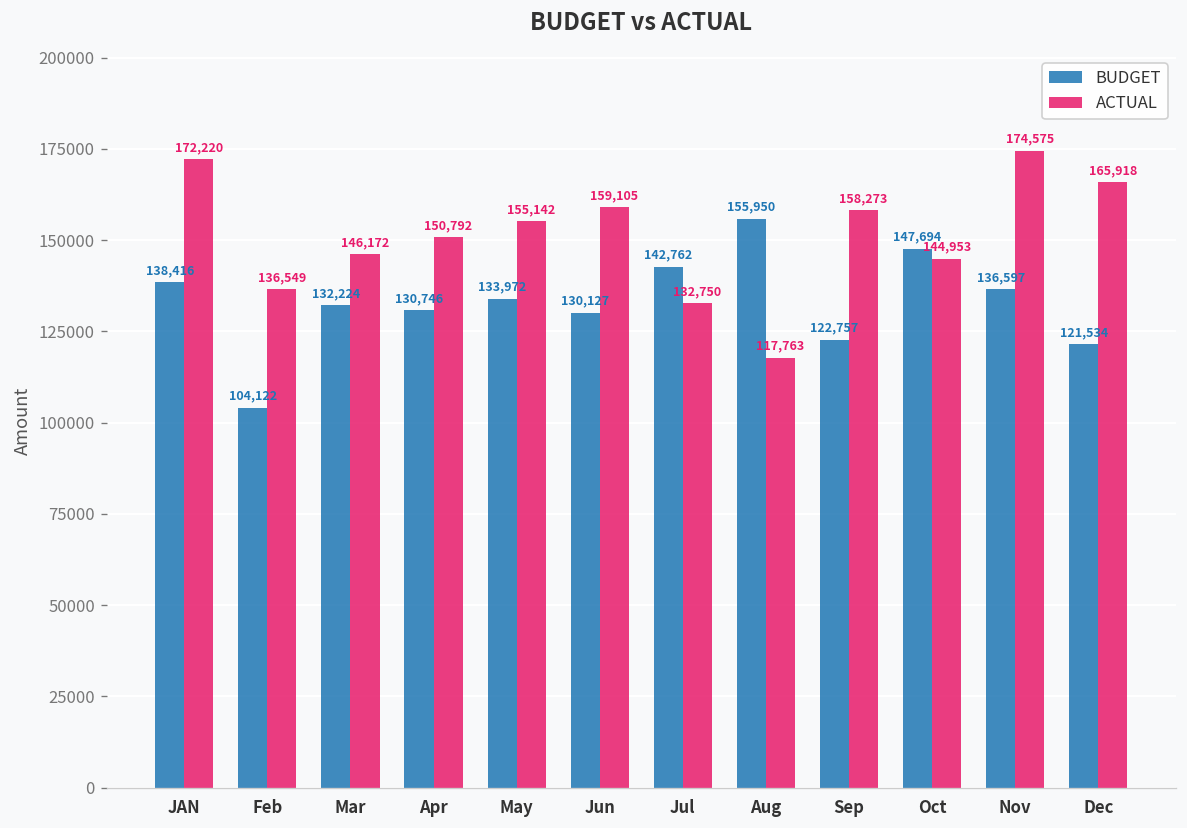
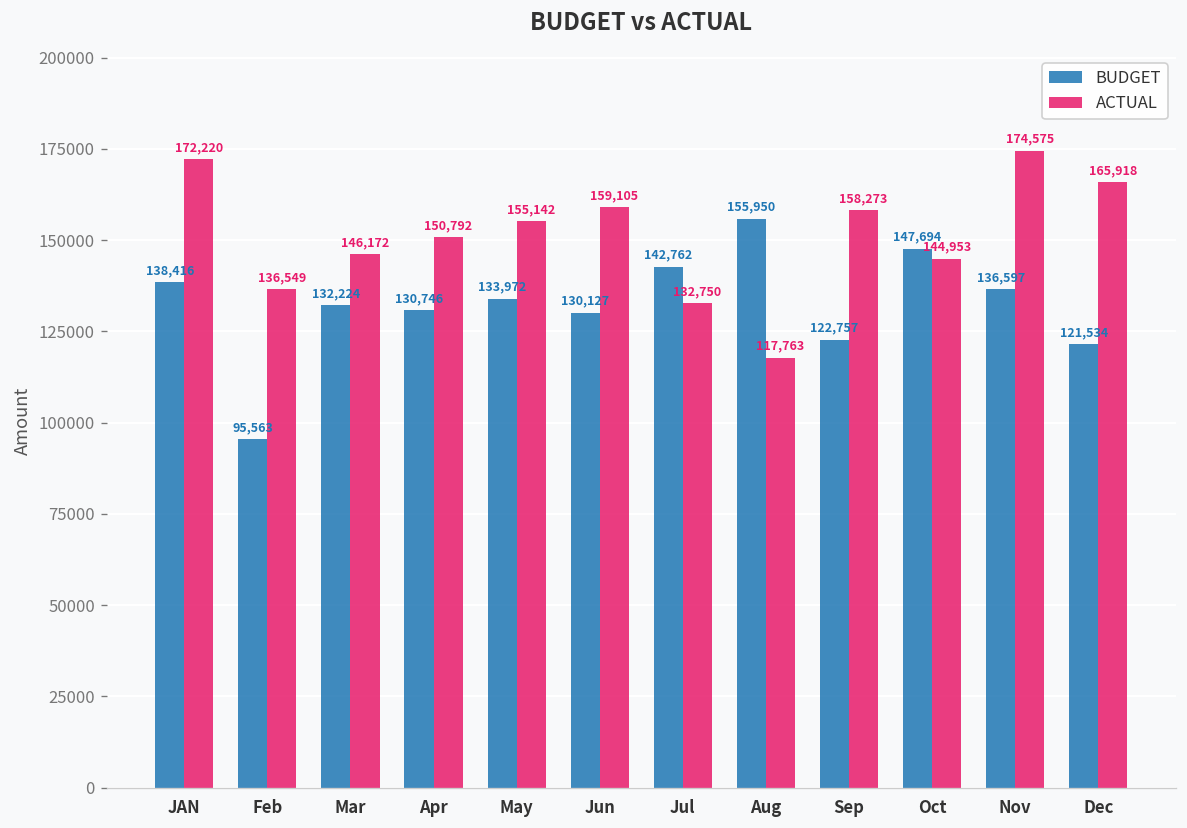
  {
    "BUDGET": {
      "JAN": "138,416",
-     "Feb": "104,122",
+     "Feb": "95,563",
      "Mar": "132,224",
      "Apr": "130,746",
      "May": "133,972",
      "Jun": "130,127",
      "Jul": "142,762",
      "Aug": "155,950",
      "Sep": "122,757",
      "Oct": "147,694",
      "Nov": "136,597",
      "Dec": "121,534"
    },
    "ACTUAL": {
      "JAN": "172,220",
      "Feb": "136,549",
      "Mar": "146,172",
      "Apr": "150,792",
      "May": "155,142",
      "Jun": "159,105",
      "Jul": "132,750",
      "Aug": "117,763",
      "Sep": "158,273",
      "Oct": "144,953",
      "Nov": "174,575",
      "Dec": "165,918"
    }
  }
